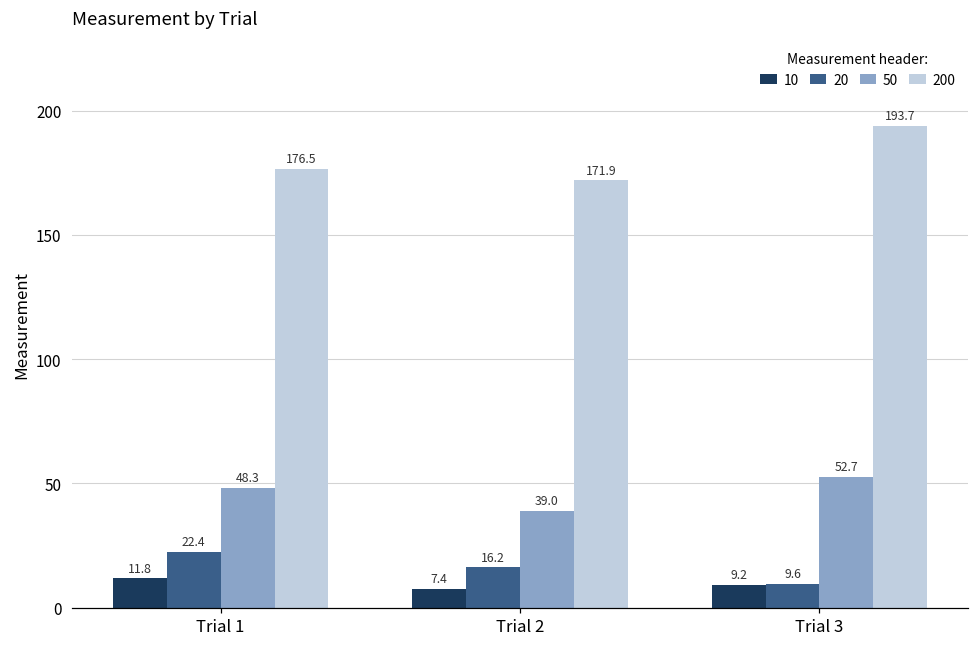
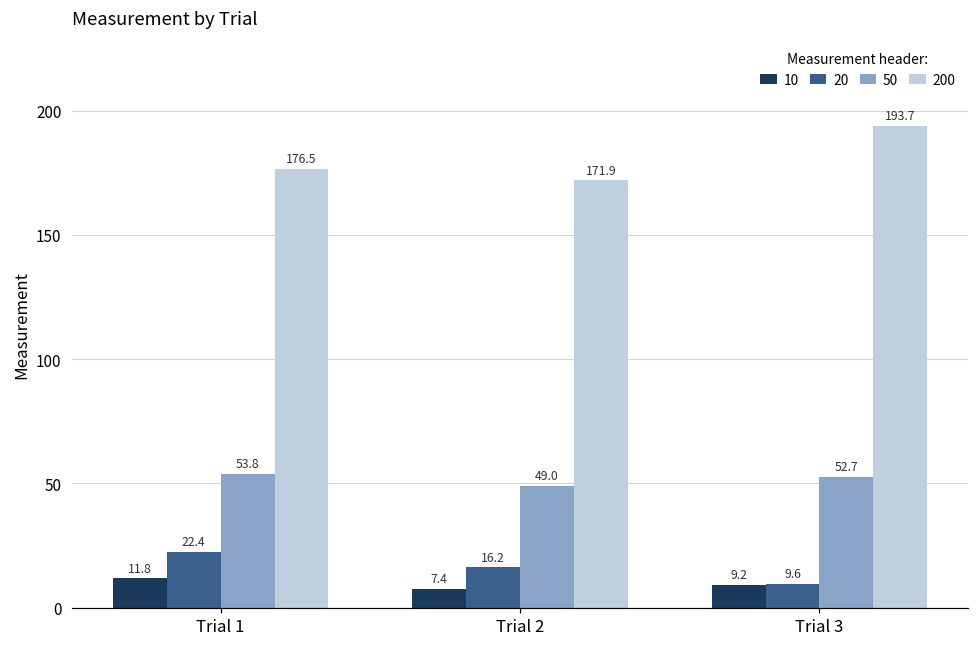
  {
    "10": {
      "Trial 1": 11.8,
      "Trial 2": 7.4,
      "Trial 3": 9.2
    },
    "20": {
      "Trial 1": 22.4,
      "Trial 2": 16.2,
      "Trial 3": 9.6
    },
    "50": {
-     "Trial 1": 48.3,
-     "Trial 2": 39.0,
+     "Trial 1": 53.8,
+     "Trial 2": 49.0,
      "Trial 3": 52.7
    },
    "200": {
      "Trial 1": 176.5,
      "Trial 2": 171.9,
      "Trial 3": 193.7
    }
  }
